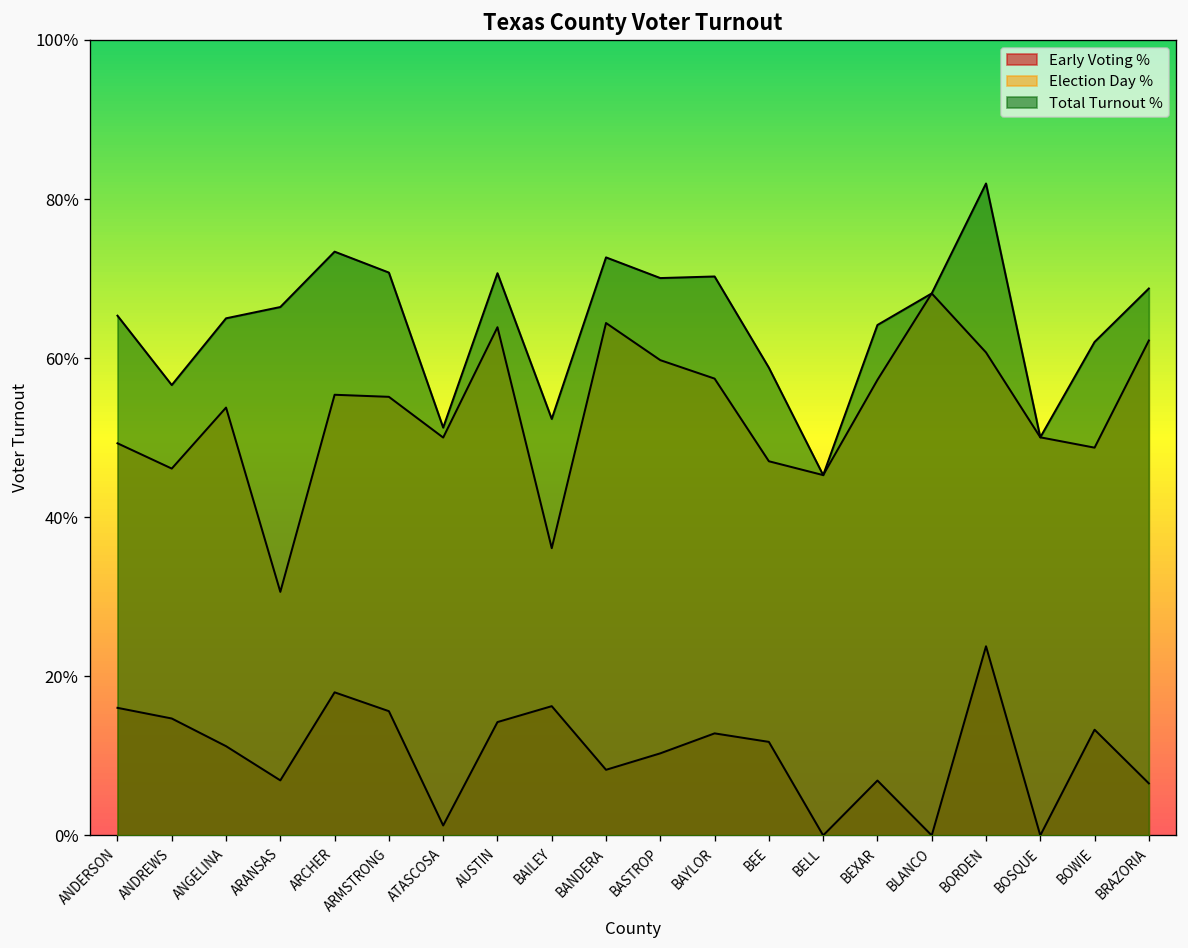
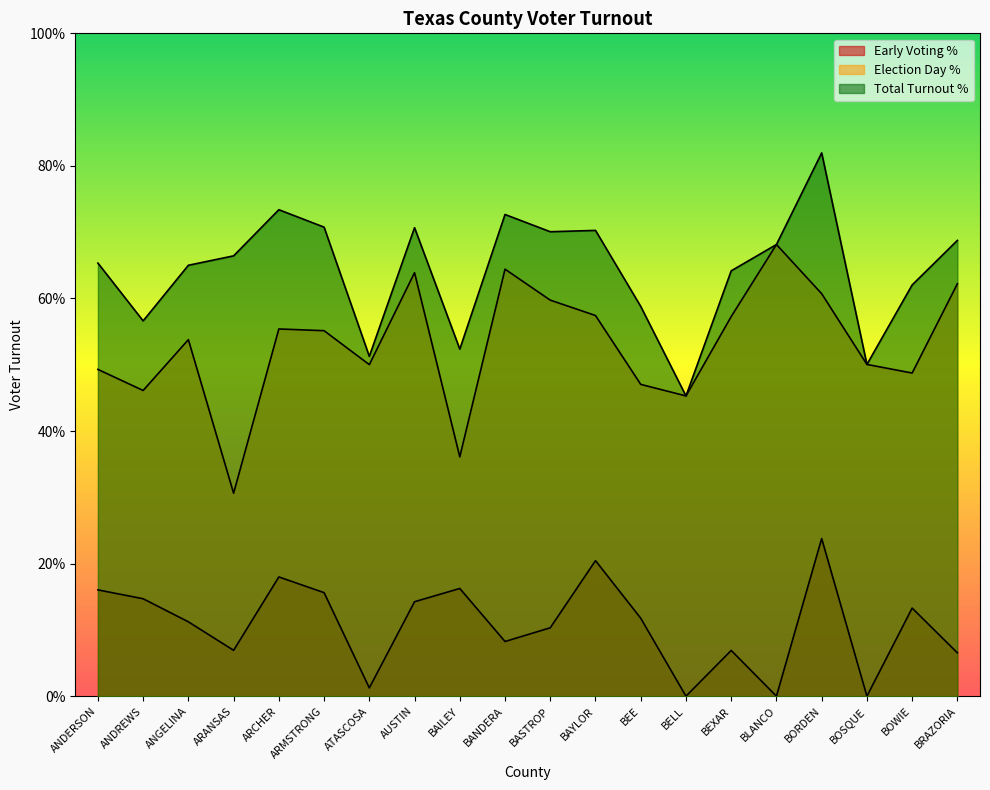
  {
    "Early Voting %": {
      "ANDERSON": "16%",
      "ANDREWS": "15%",
      "ANGELINA": "11%",
      "ARANSAS": "7%",
      "ARCHER": "18%",
      "ARMSTRONG": "16%",
      "ATASCOSA": "1%",
      "AUSTIN": "14%",
      "BAILEY": "16%",
      "BANDERA": "8%",
      "BASTROP": "10%",
-     "BAYLOR": "13%",
+     "BAYLOR": "20%",
      "BEE": "12%",
      "BELL": "0%",
      "BEXAR": "7%",
      "BLANCO": "0%",
      "BORDEN": "24%",
      "BOSQUE": "0%",
      "BOWIE": "13%",
      "BRAZORIA": "7%"
    },
    "Election Day %": {
      "ANDERSON": "49%",
      "ANDREWS": "46%",
      "ANGELINA": "54%",
      "ARANSAS": "31%",
      "ARCHER": "55%",
      "ARMSTRONG": "55%",
      "ATASCOSA": "50%",
      "AUSTIN": "64%",
      "BAILEY": "36%",
      "BANDERA": "64%",
      "BASTROP": "60%",
      "BAYLOR": "57%",
      "BEE": "47%",
      "BEXAR": "57%",
      "BORDEN": "61%",
      "BOWIE": "49%",
      "BRAZORIA": "62%"
    },
    "Total Turnout %": {
      "ANDERSON": "65%",
      "ANDREWS": "57%",
      "ANGELINA": "65%",
      "ARANSAS": "66%",
      "ARCHER": "73%",
      "ARMSTRONG": "71%",
      "ATASCOSA": "51%",
      "AUSTIN": "71%",
      "BAILEY": "52%",
      "BANDERA": "73%",
      "BASTROP": "70%",
      "BAYLOR": "70%",
      "BEE": "59%",
      "BEXAR": "64%",
      "BORDEN": "82%",
      "BOWIE": "62%",
      "BRAZORIA": "69%"
    }
  }
